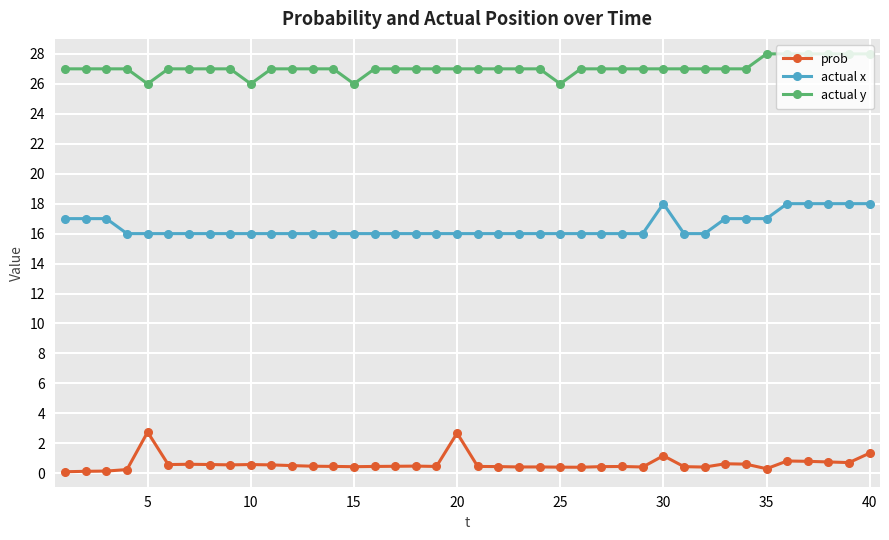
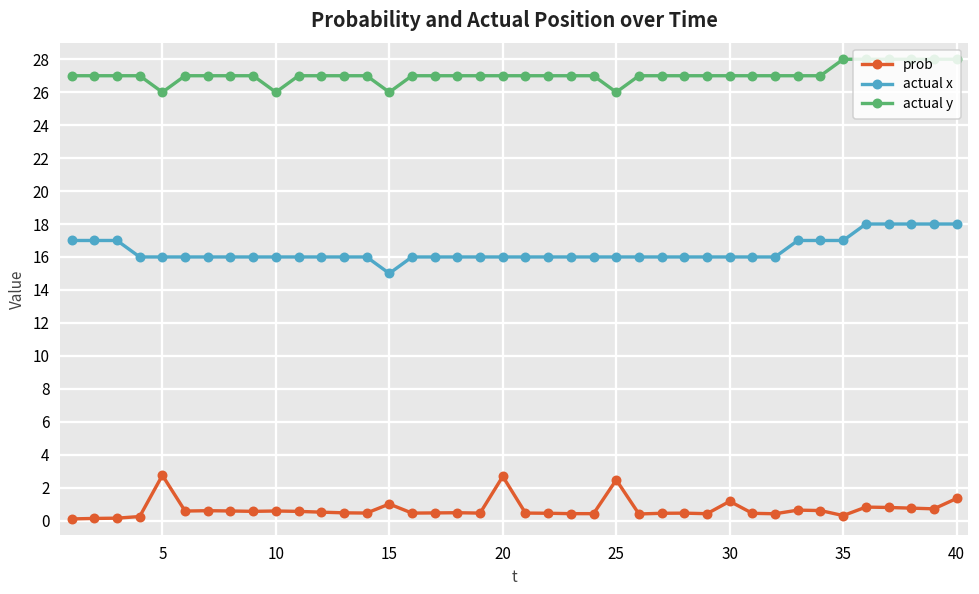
  {
    "prob": {
      "5": 2.7,
      "10": 0.6,
-     "15": 0.4,
+     "15": 1.0,
      "20": 2.7,
-     "25": 0.4,
+     "25": 2.5,
      "30": 1.2,
      "35": 0.3,
      "40": 1.3
    },
    "actual x": {
      "5": 16,
      "10": 16,
-     "15": 16,
+     "15": 15,
      "20": 16,
      "25": 16,
-     "30": 18,
+     "30": 16,
      "35": 17,
      "40": 18
    },
    "actual y": {
      "5": 26.0,
      "10": 26.0,
      "15": 26.0,
      "20": 27.0,
      "25": 26.0,
      "30": 27.0,
      "35": 28.0
    }
  }
